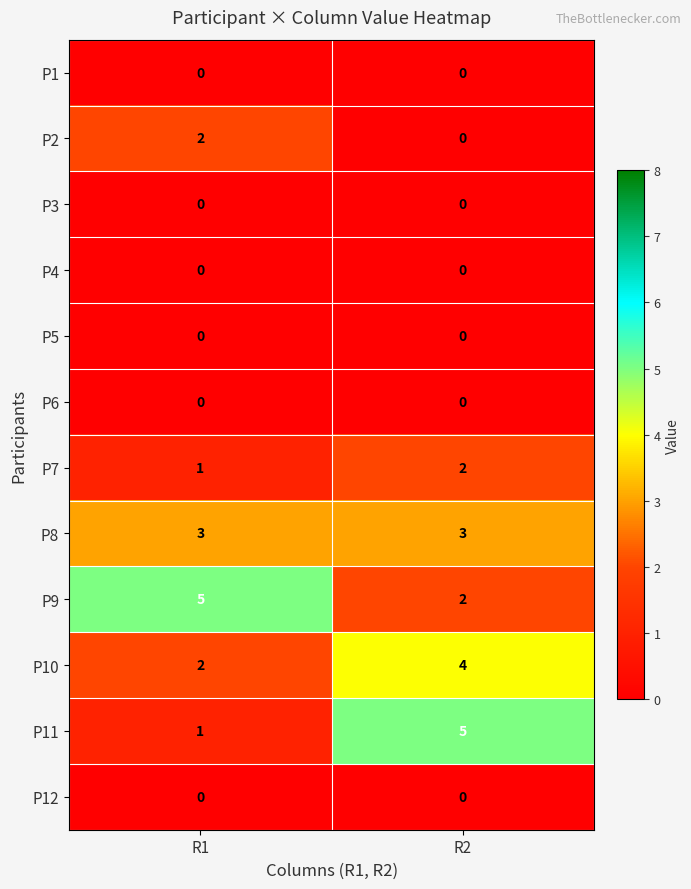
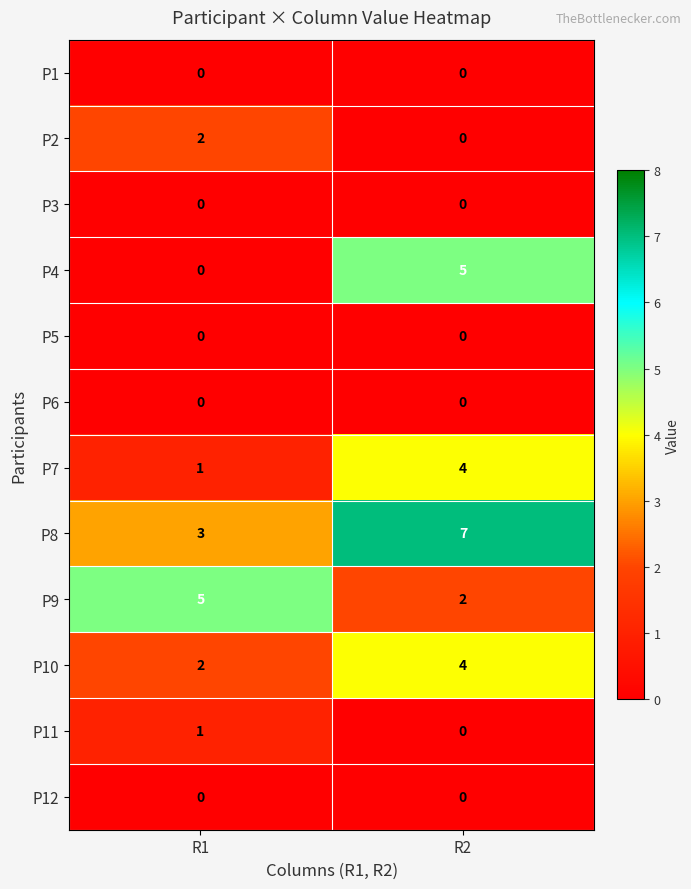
  {
    "P1": {
      "R1": 0,
      "R2": 0
    },
    "P2": {
      "R1": 2,
      "R2": 0
    },
    "P3": {
      "R1": 0,
      "R2": 0
    },
    "P4": {
      "R1": 0,
-     "R2": 0
+     "R2": 5
    },
    "P5": {
      "R1": 0,
      "R2": 0
    },
    "P6": {
      "R1": 0,
      "R2": 0
    },
    "P7": {
      "R1": 1,
-     "R2": 2
+     "R2": 4
    },
    "P8": {
      "R1": 3,
-     "R2": 3
+     "R2": 7
    },
    "P9": {
      "R1": 5,
      "R2": 2
    },
    "P10": {
      "R1": 2,
      "R2": 4
    },
    "P11": {
      "R1": 1,
-     "R2": 5
+     "R2": 0
    },
    "P12": {
      "R1": 0,
      "R2": 0
    }
  }
